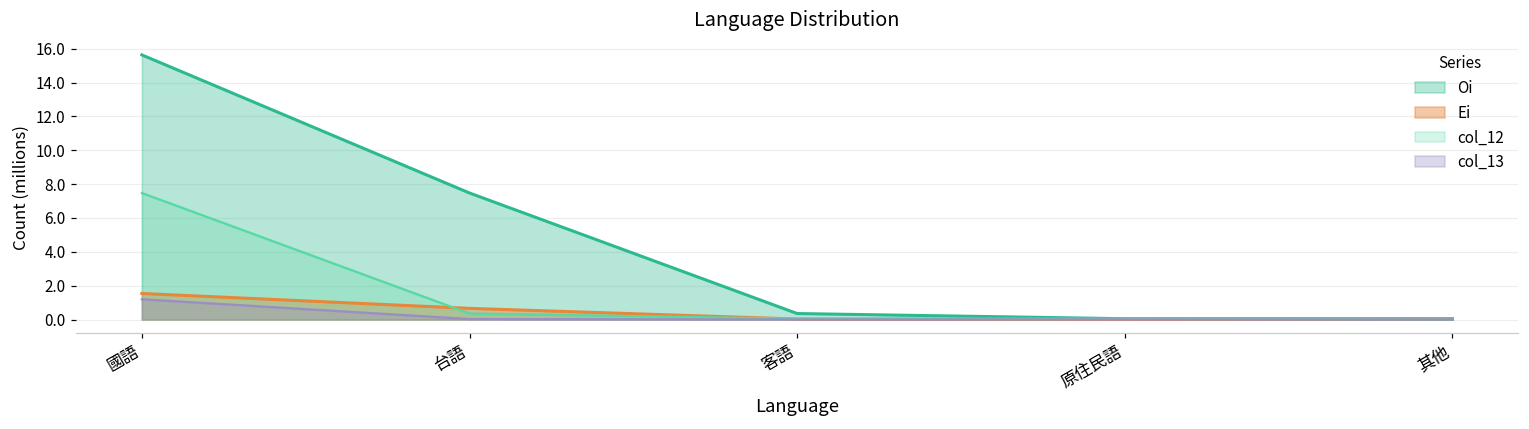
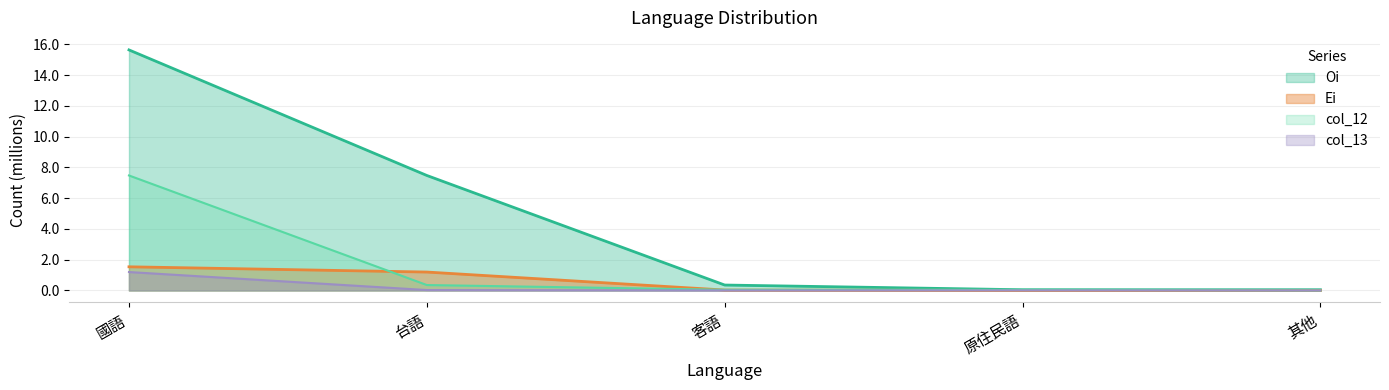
  {
    "Ei": {
      "國語": 1.5,
-     "台語": 0.7
+     "台語": 1.2
    }
  }
